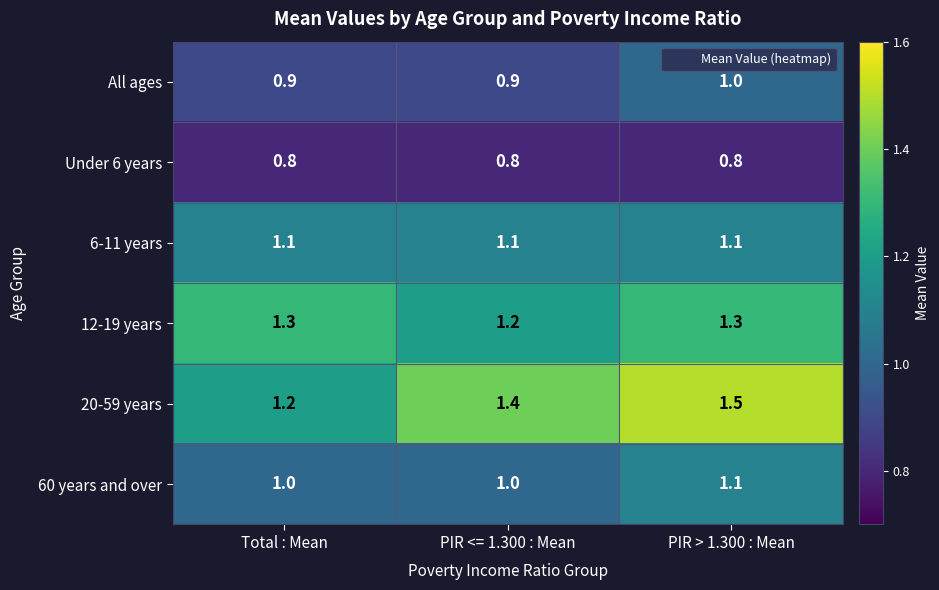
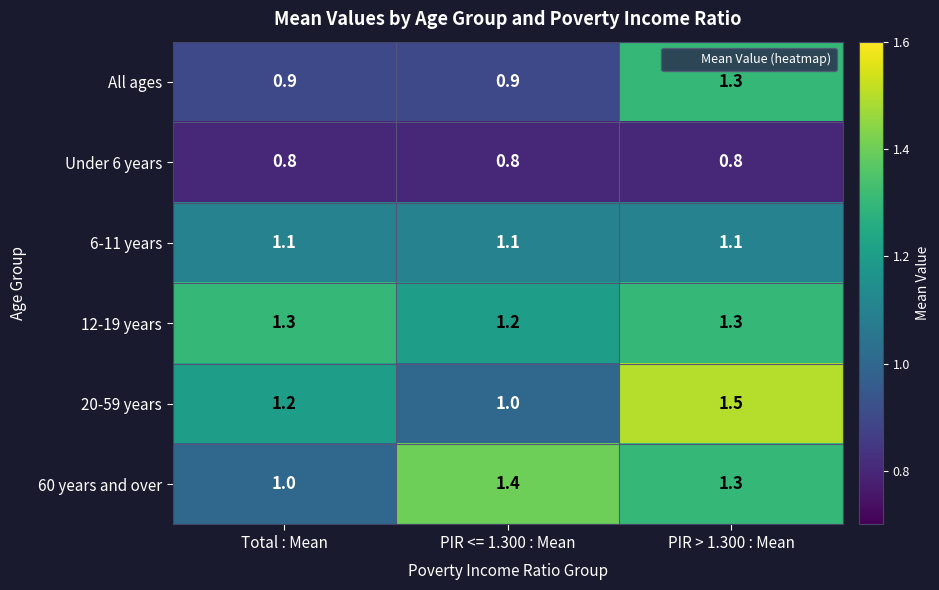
  {
    "All ages": {
      "Total : Mean": 0.9,
      "PIR <= 1.300 : Mean": 0.9,
-     "PIR > 1.300 : Mean": 1.0
+     "PIR > 1.300 : Mean": 1.3
    },
    "Under 6 years": {
      "Total : Mean": 0.8,
      "PIR <= 1.300 : Mean": 0.8,
      "PIR > 1.300 : Mean": 0.8
    },
    "6-11 years": {
      "Total : Mean": 1.1,
      "PIR <= 1.300 : Mean": 1.1,
      "PIR > 1.300 : Mean": 1.1
    },
    "12-19 years": {
      "Total : Mean": 1.3,
      "PIR <= 1.300 : Mean": 1.2,
      "PIR > 1.300 : Mean": 1.3
    },
    "20-59 years": {
      "Total : Mean": 1.2,
-     "PIR <= 1.300 : Mean": 1.4,
+     "PIR <= 1.300 : Mean": 1.0,
      "PIR > 1.300 : Mean": 1.5
    },
    "60 years and over": {
      "Total : Mean": 1.0,
-     "PIR <= 1.300 : Mean": 1.0,
-     "PIR > 1.300 : Mean": 1.1
+     "PIR <= 1.300 : Mean": 1.4,
+     "PIR > 1.300 : Mean": 1.3
    }
  }
